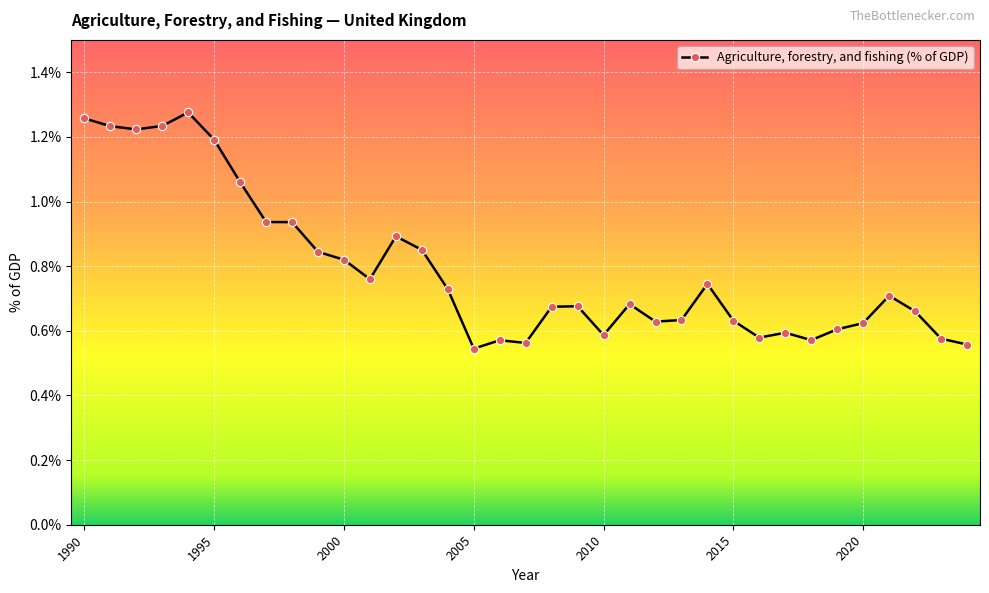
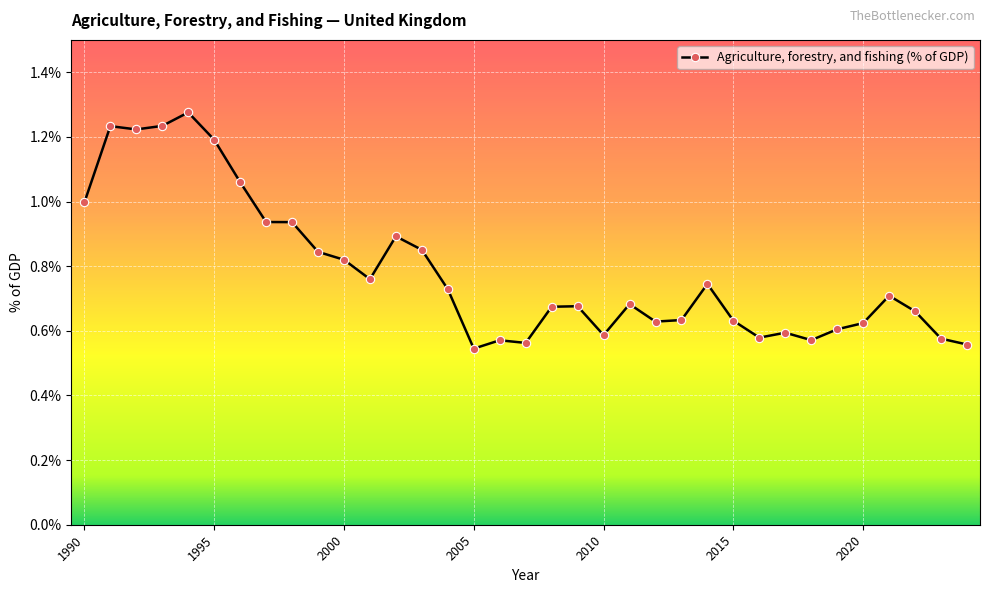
  {
-   "1990": "1.26%",
+   "1990": "1.00%",
    "1995": "1.19%",
    "2000": "0.82%",
    "2005": "0.54%",
    "2010": "0.59%",
    "2015": "0.63%",
    "2020": "0.62%"
  }
